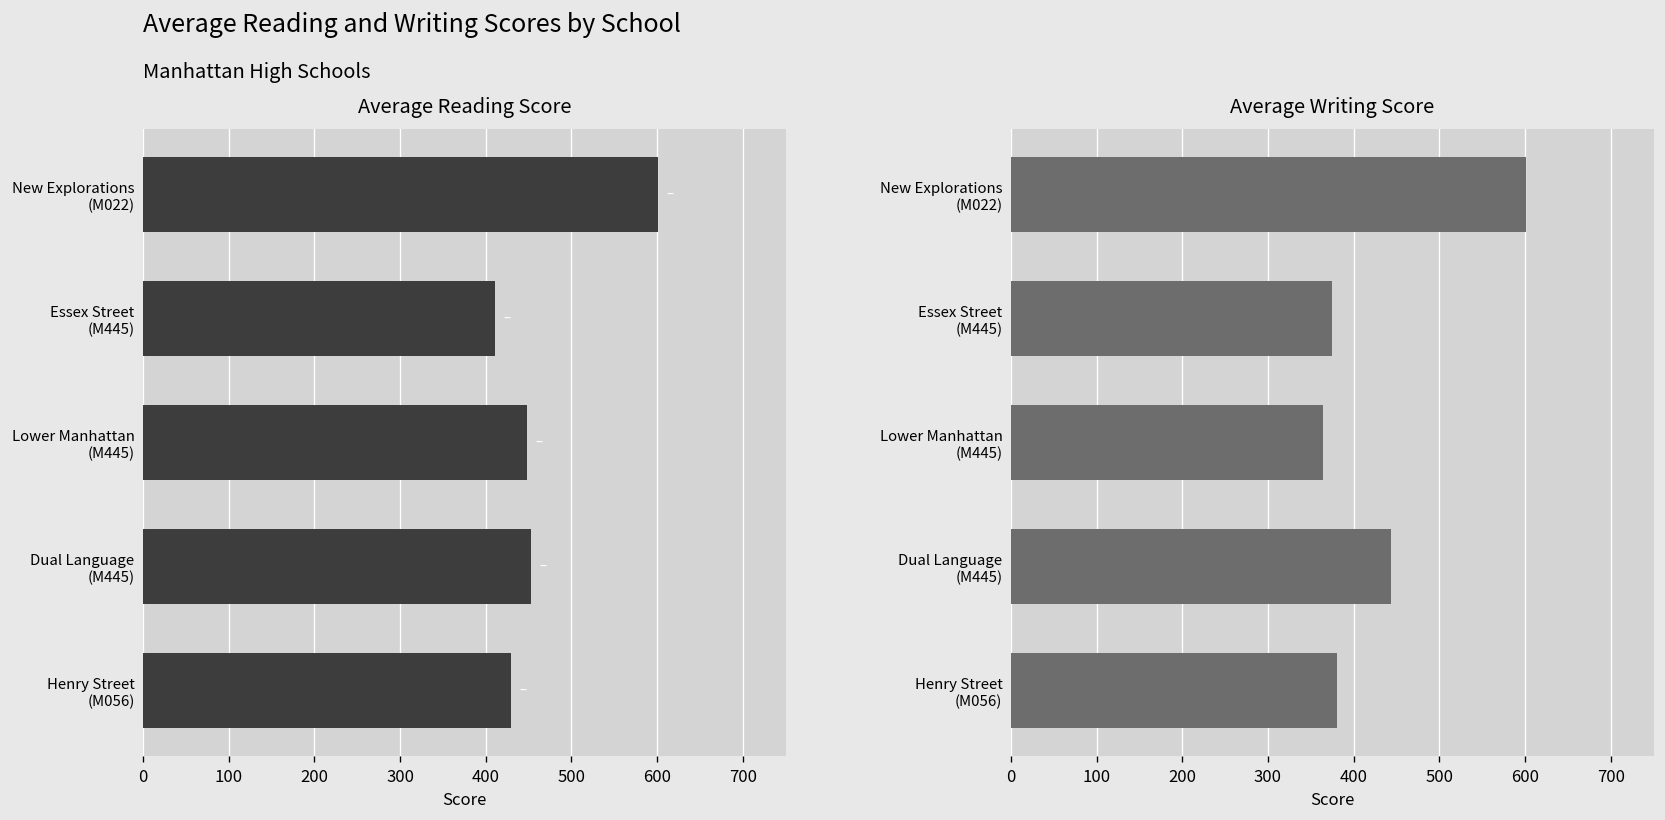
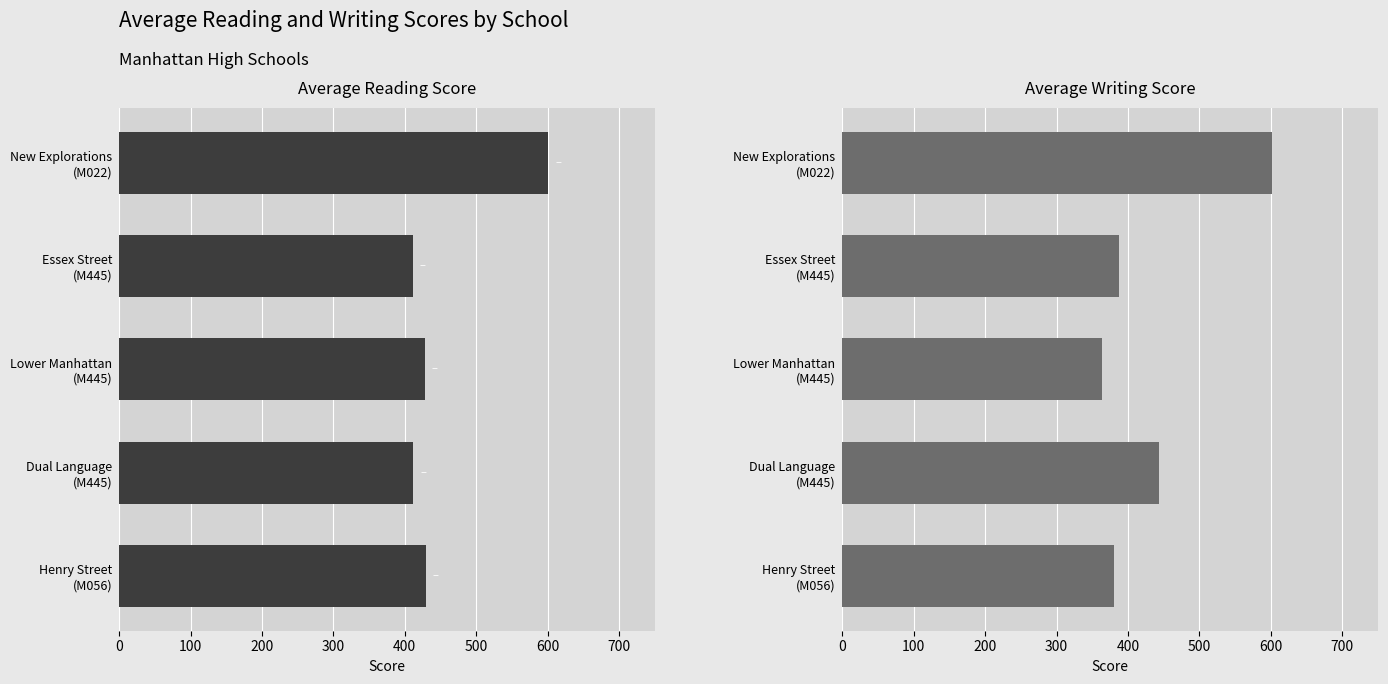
  {
    "Average Reading Score": {
      "New Explorations (M022)": 600,
      "Essex Street (M445)": 410,
-     "Lower Manhattan (M445)": 450,
-     "Dual Language (M445)": 450,
+     "Lower Manhattan (M445)": 430,
+     "Dual Language (M445)": 410,
      "Henry Street (M056)": 430
    },
    "Average Writing Score": {
      "New Explorations (M022)": 600,
-     "Essex Street (M445)": 380,
+     "Essex Street (M445)": 390,
      "Lower Manhattan (M445)": 360,
      "Dual Language (M445)": 440,
      "Henry Street (M056)": 380
    }
  }
